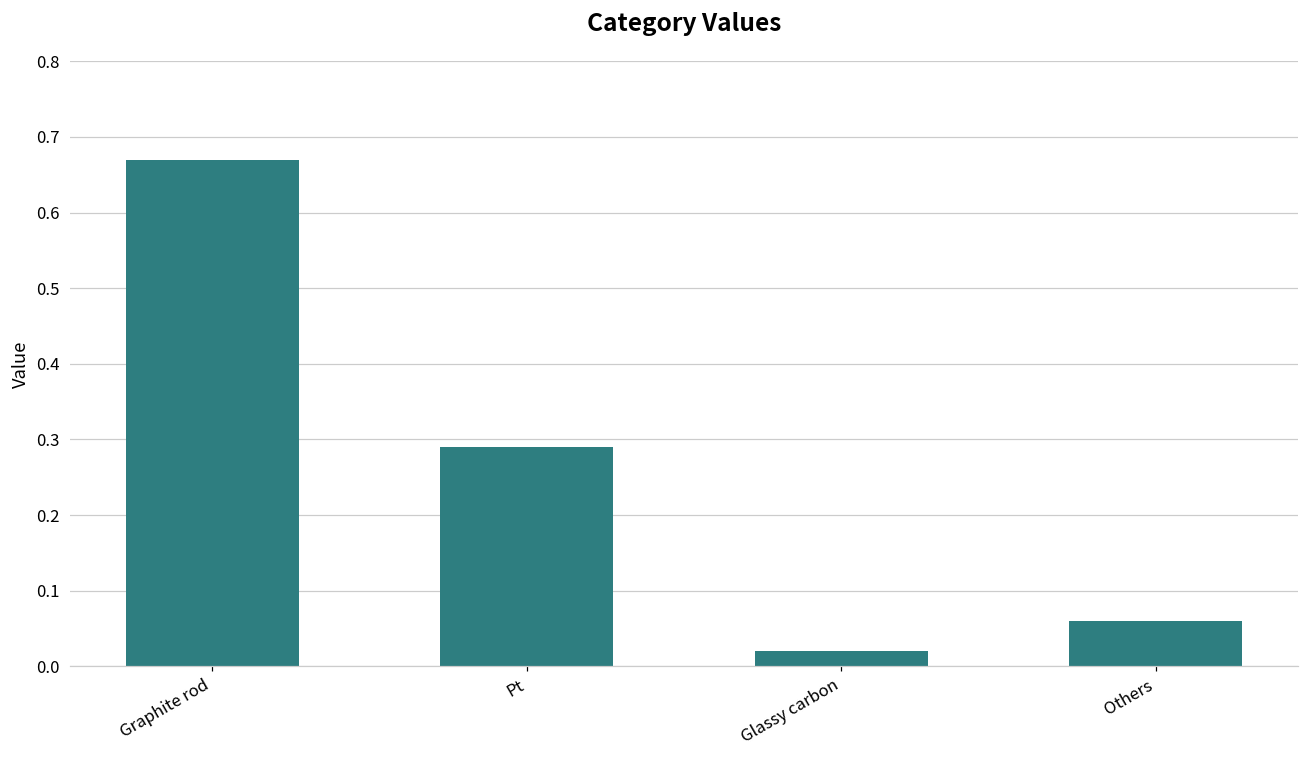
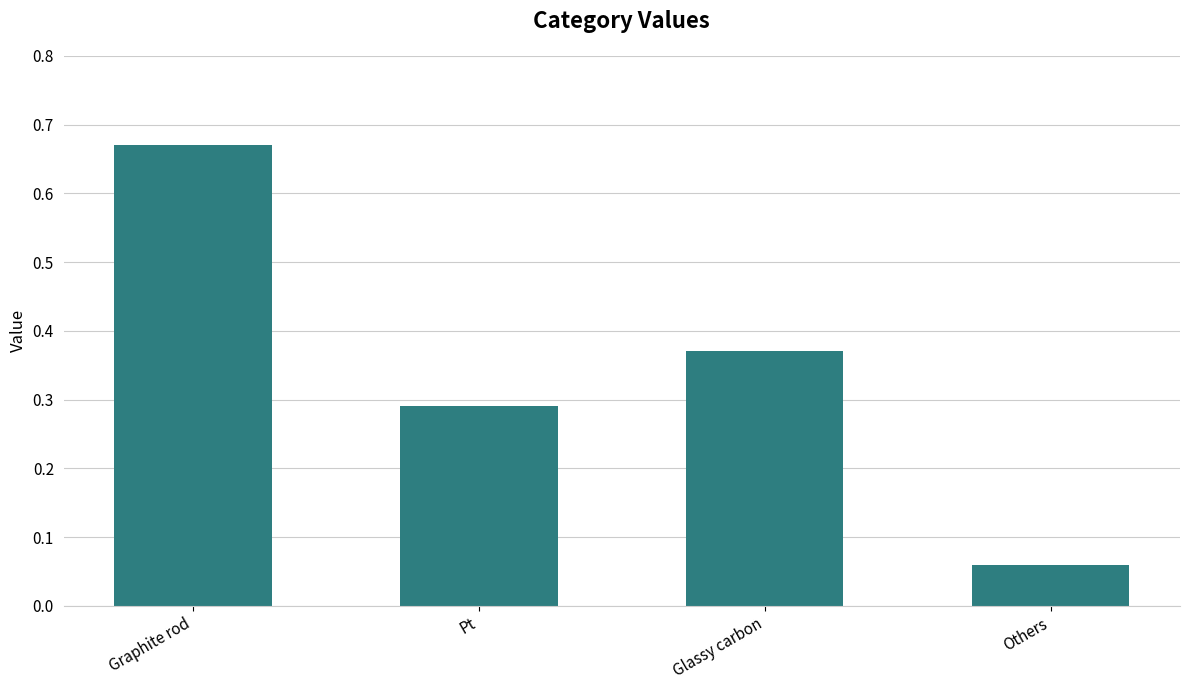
  {
    "Graphite rod": 0.67,
    "Pt": 0.29,
-   "Glassy carbon": 0.02,
+   "Glassy carbon": 0.37,
    "Others": 0.06
  }
